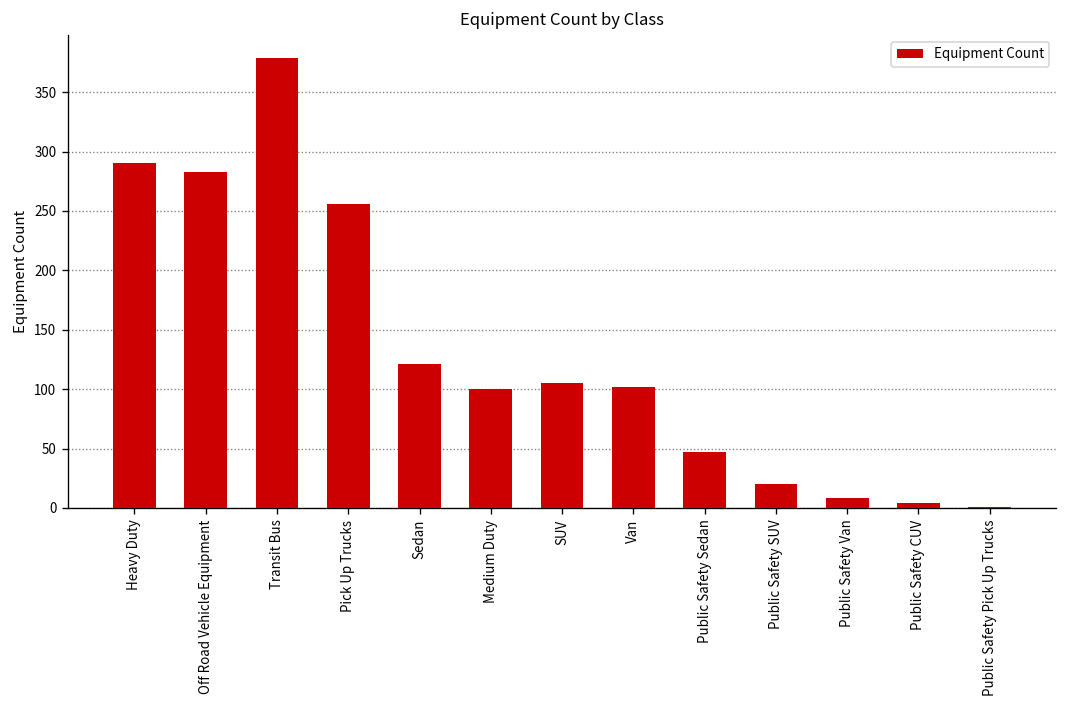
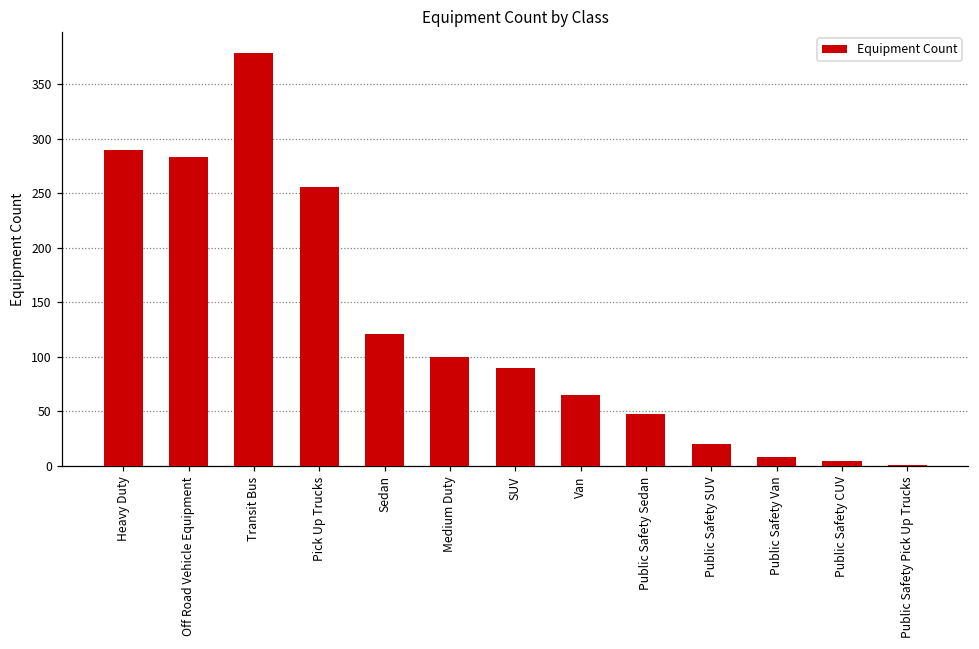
  {
    "Heavy Duty": 290,
    "Off Road Vehicle Equipment": 280,
    "Transit Bus": 380,
    "Pick Up Trucks": 260,
    "Sedan": 120,
    "Medium Duty": 100,
-   "SUV": 110,
-   "Van": 100,
+   "SUV": 90,
+   "Van": 70,
    "Public Safety Sedan": 50,
    "Public Safety SUV": 20,
    "Public Safety Van": 10,
    "Public Safety CUV": 0
  }
